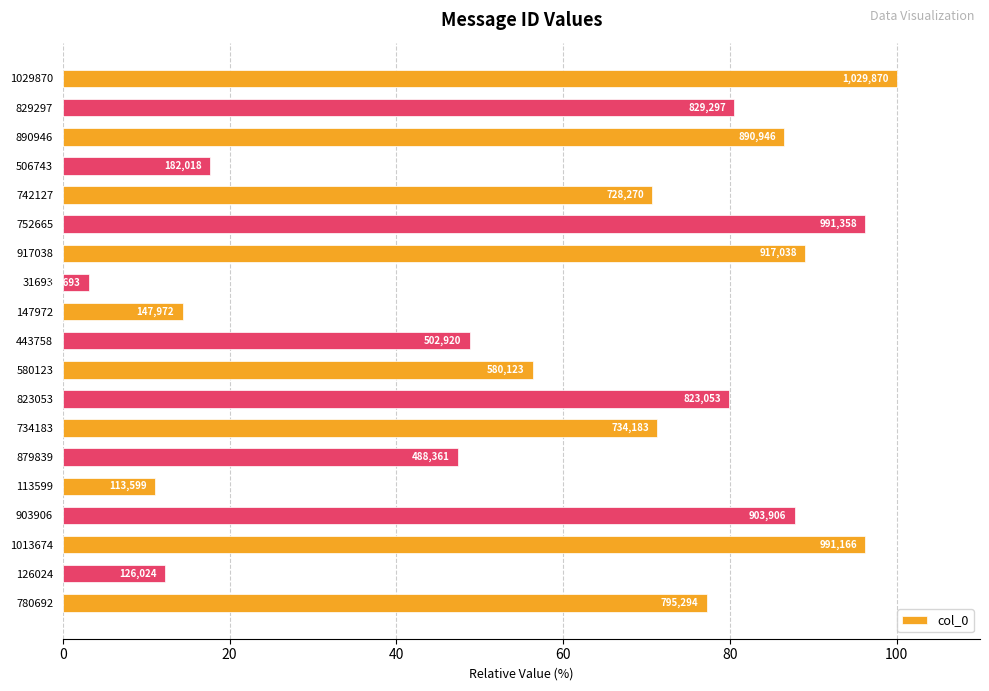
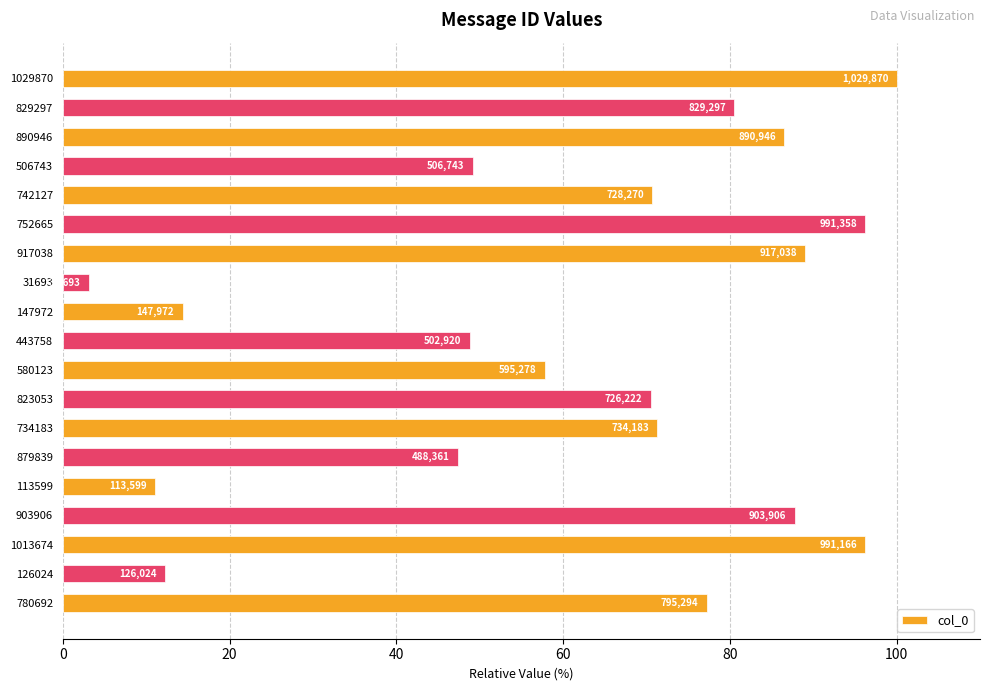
  {
-   "506743": "182,018",
-   "580123": "580,123",
-   "823053": "823,053"
+   "506743": "506,743",
+   "580123": "595,278",
+   "823053": "726,222"
  }
